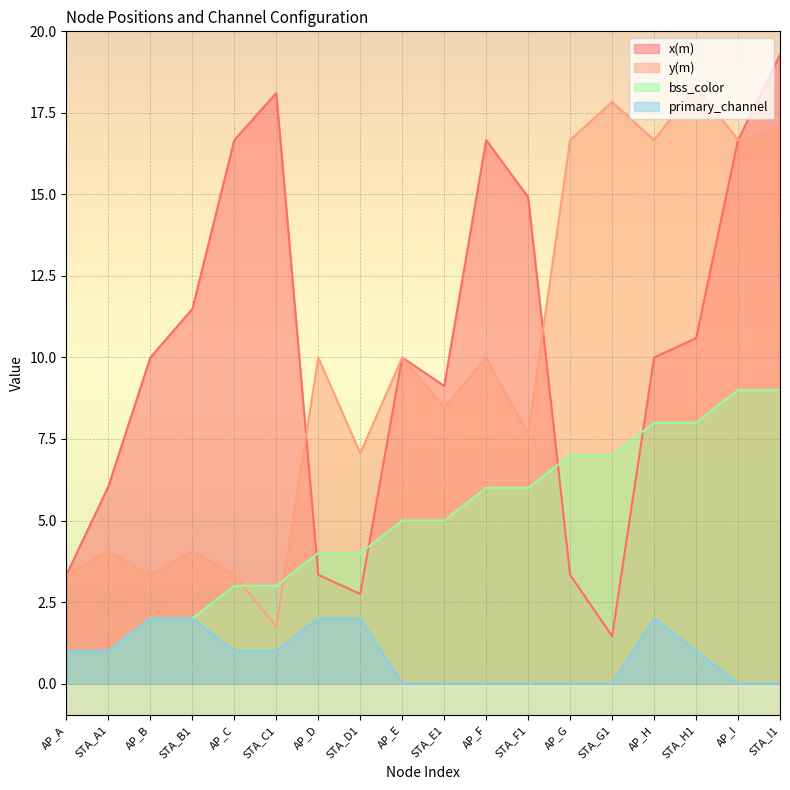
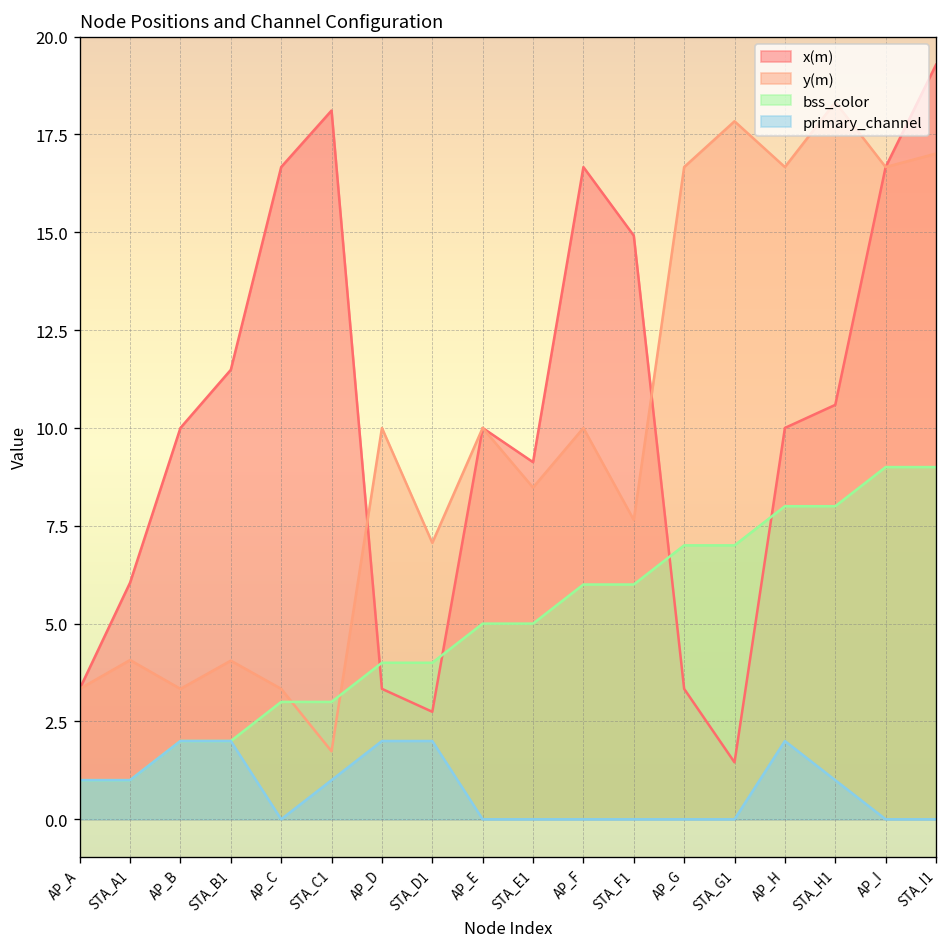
  {
    "bss_color": {
      "AP_C": 3,
      "STA_C1": 3,
      "AP_D": 4,
      "STA_D1": 4,
      "AP_E": 5,
      "STA_E1": 5,
      "AP_F": 6,
      "STA_F1": 6,
      "AP_G": 7,
      "STA_G1": 7,
      "AP_H": 8,
      "STA_H1": 8,
      "AP_I": 9,
      "STA_I1": 9
    },
    "primary_channel": {
-     "AP_C": 1,
+     "AP_C": 0,
      "STA_C1": 1,
      "AP_D": 2,
      "STA_D1": 2,
      "AP_E": 0,
      "STA_E1": 0,
      "AP_F": 0,
      "STA_F1": 0,
      "AP_G": 0,
      "STA_G1": 0,
      "AP_H": 2,
      "STA_H1": 1,
      "AP_I": 0,
      "STA_I1": 0
    }
  }
